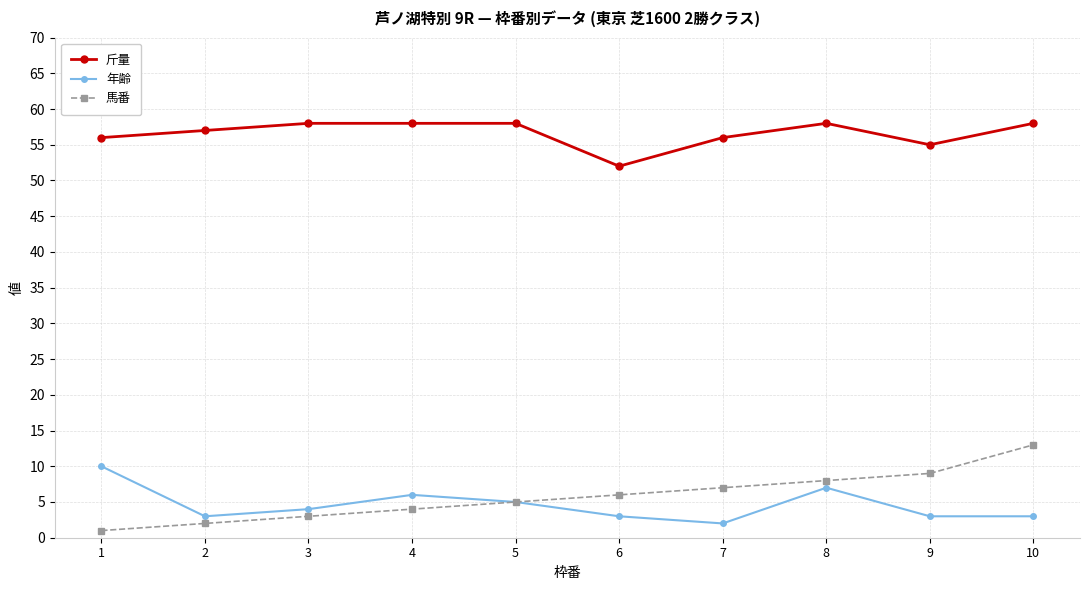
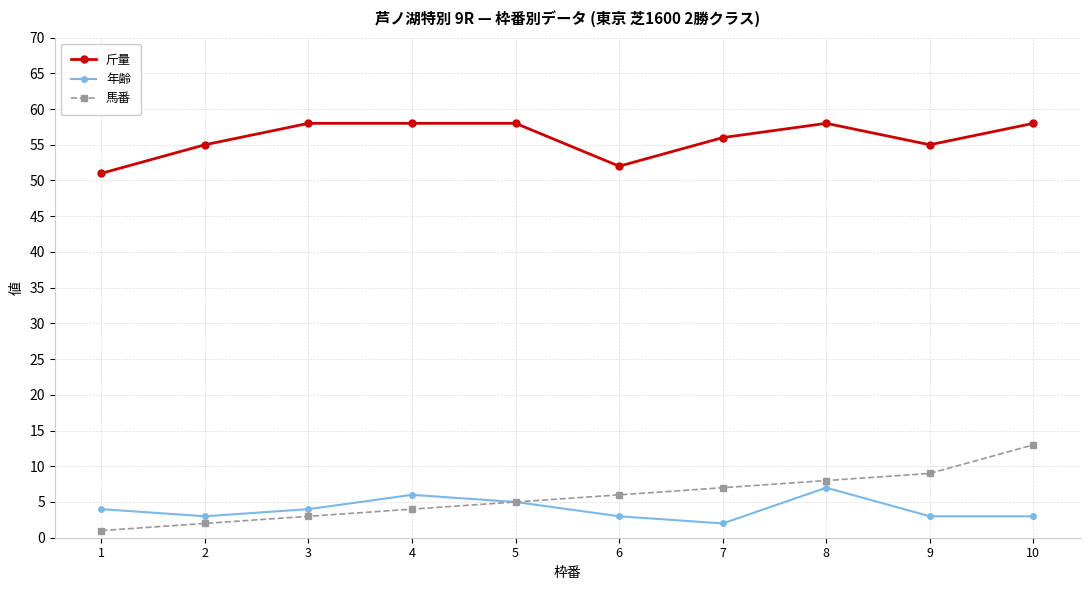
  {
    "斤量": {
-     "1": 56,
-     "2": 57,
+     "1": 51,
+     "2": 55,
      "3": 58,
      "4": 58,
      "5": 58,
      "6": 52,
      "7": 56,
      "8": 58,
      "9": 55,
      "10": 58
    },
    "年齢": {
-     "1": 10,
+     "1": 4,
      "2": 3,
      "3": 4,
      "4": 6,
      "6": 3,
      "7": 2,
      "8": 7,
      "9": 3,
      "10": 3
    },
    "馬番": {
      "1": 1,
      "2": 2,
      "3": 3,
      "4": 4,
      "6": 6,
      "7": 7,
      "8": 8,
      "9": 9,
      "10": 13
    }
  }
